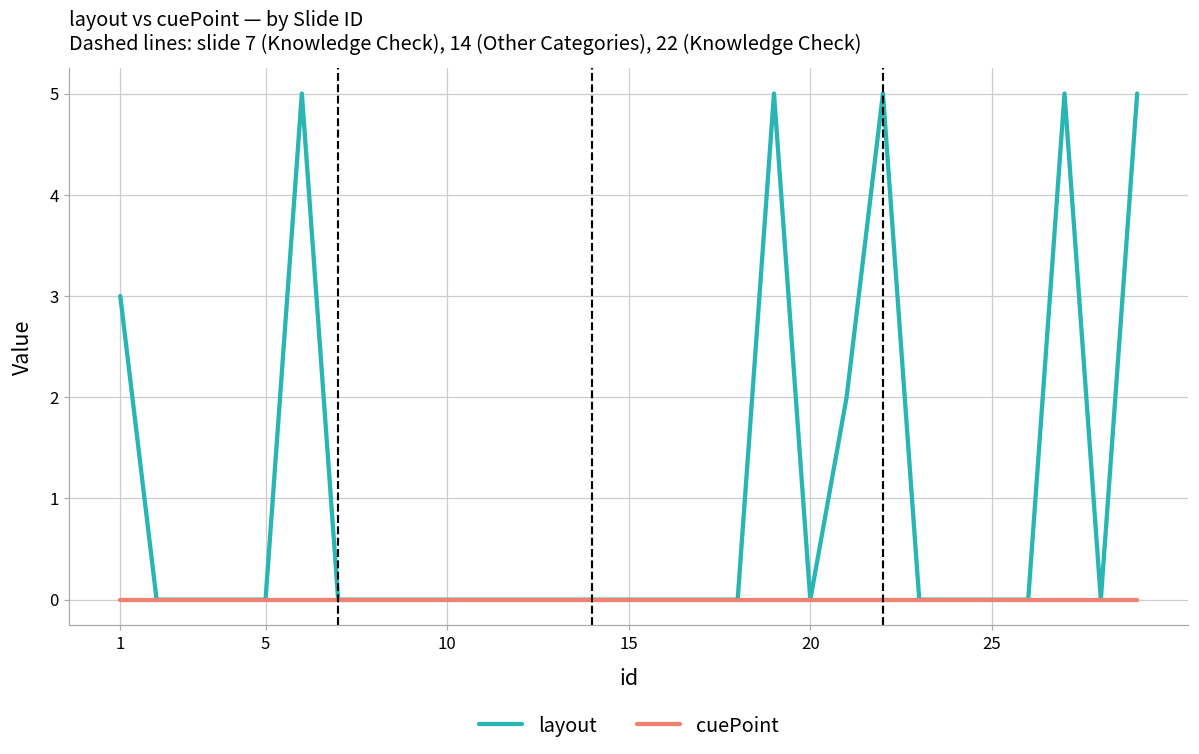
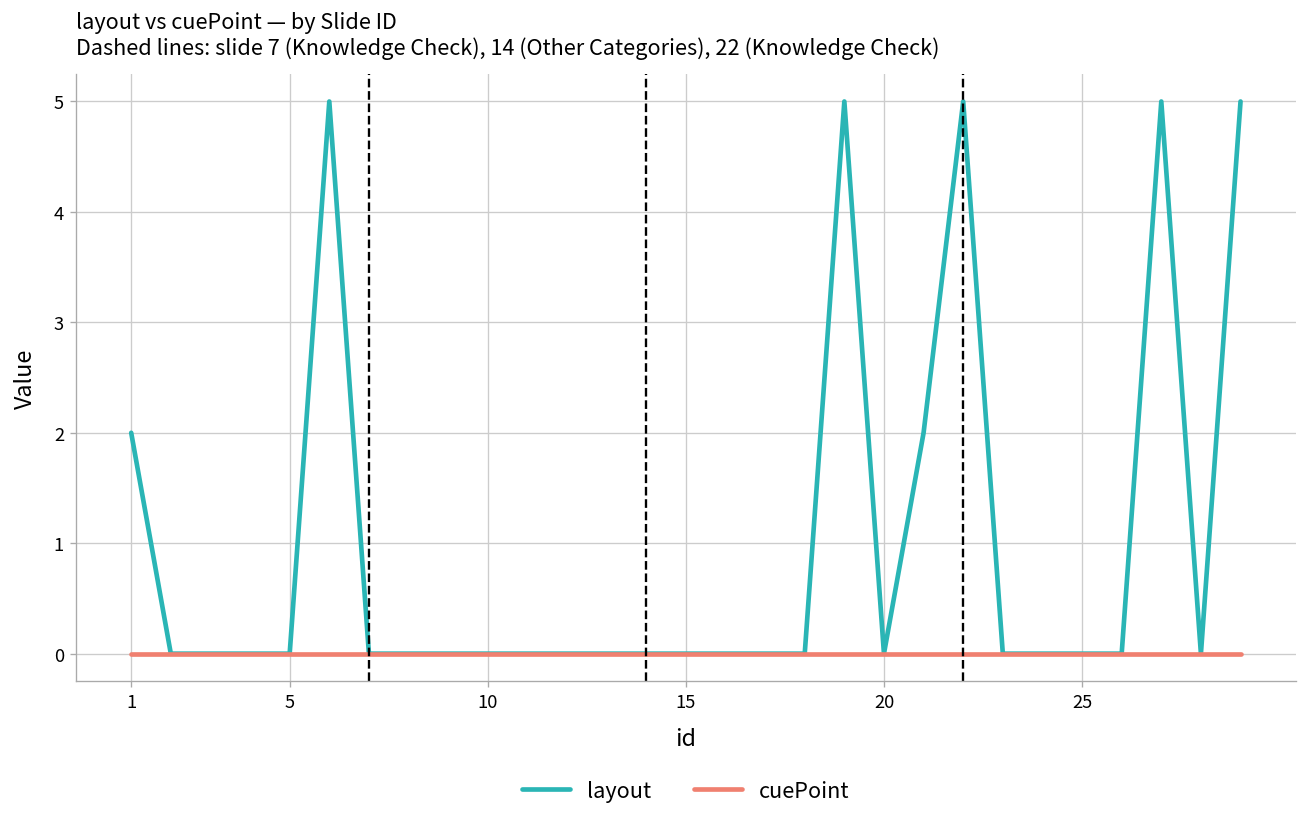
  {
    "layout": {
-     "1": 3
+     "1": 2
    },
    "cuePoint": {
      "1": 0
    }
  }
